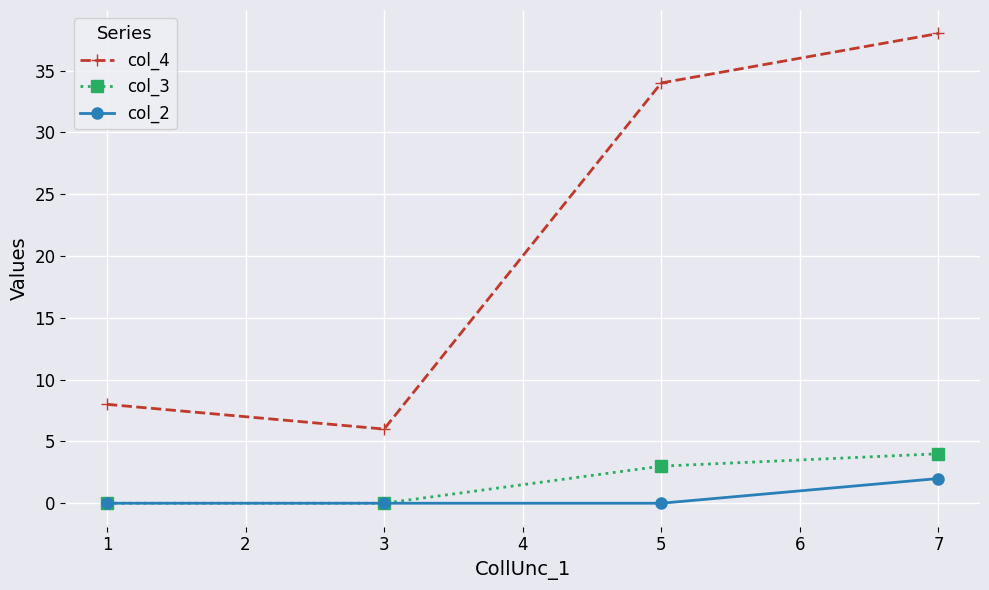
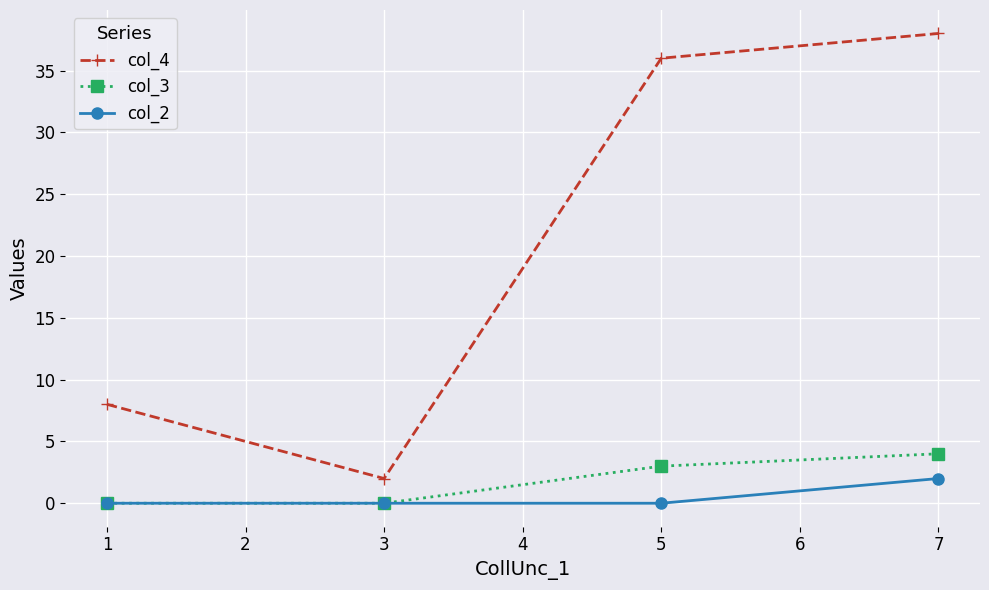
  {
    "col_4": {
      "1": 8,
-     "3": 6,
-     "5": 34,
+     "3": 2,
+     "5": 36,
      "7": 38
    },
    "col_3": {
      "5": 3,
      "7": 4
    },
    "col_2": {
      "5": 0,
      "7": 2
    }
  }
